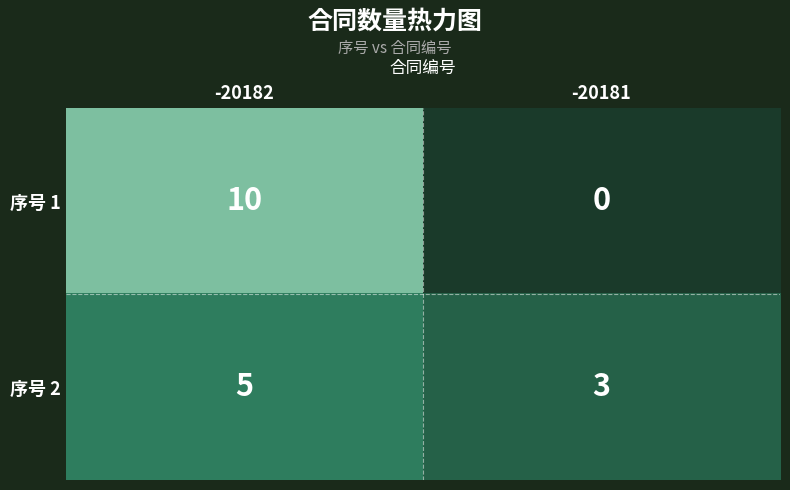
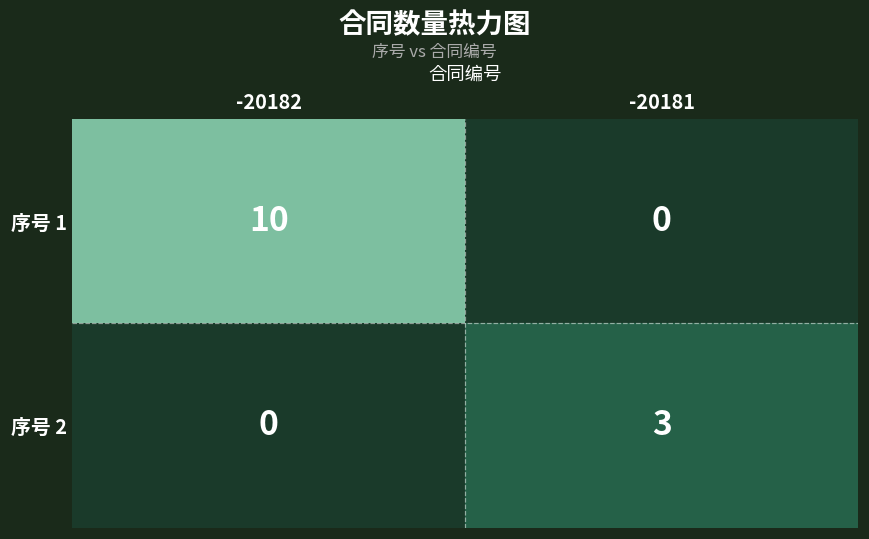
  {
    "序号 1": {
      "-20182": 10,
      "-20181": 0
    },
    "序号 2": {
-     "-20182": 5,
+     "-20182": 0,
      "-20181": 3
    }
  }
